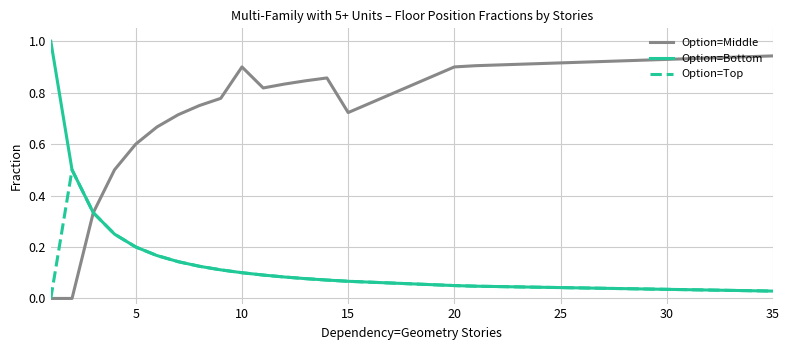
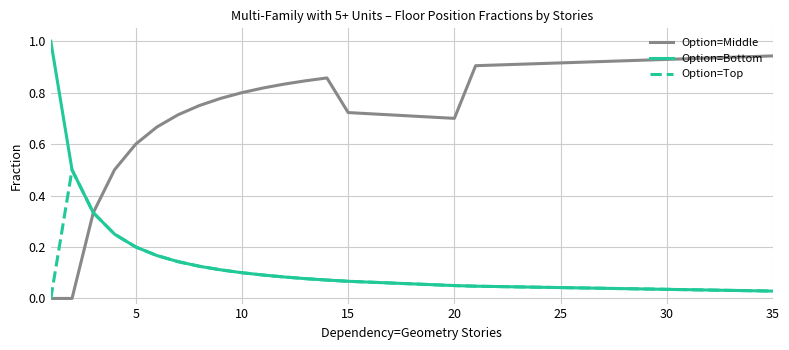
  {
    "Option=Middle": {
      "5": 0.6,
-     "10": 0.9,
+     "10": 0.8,
      "15": 0.72,
-     "20": 0.9,
+     "20": 0.7,
      "35": 0.94
    }
  }
